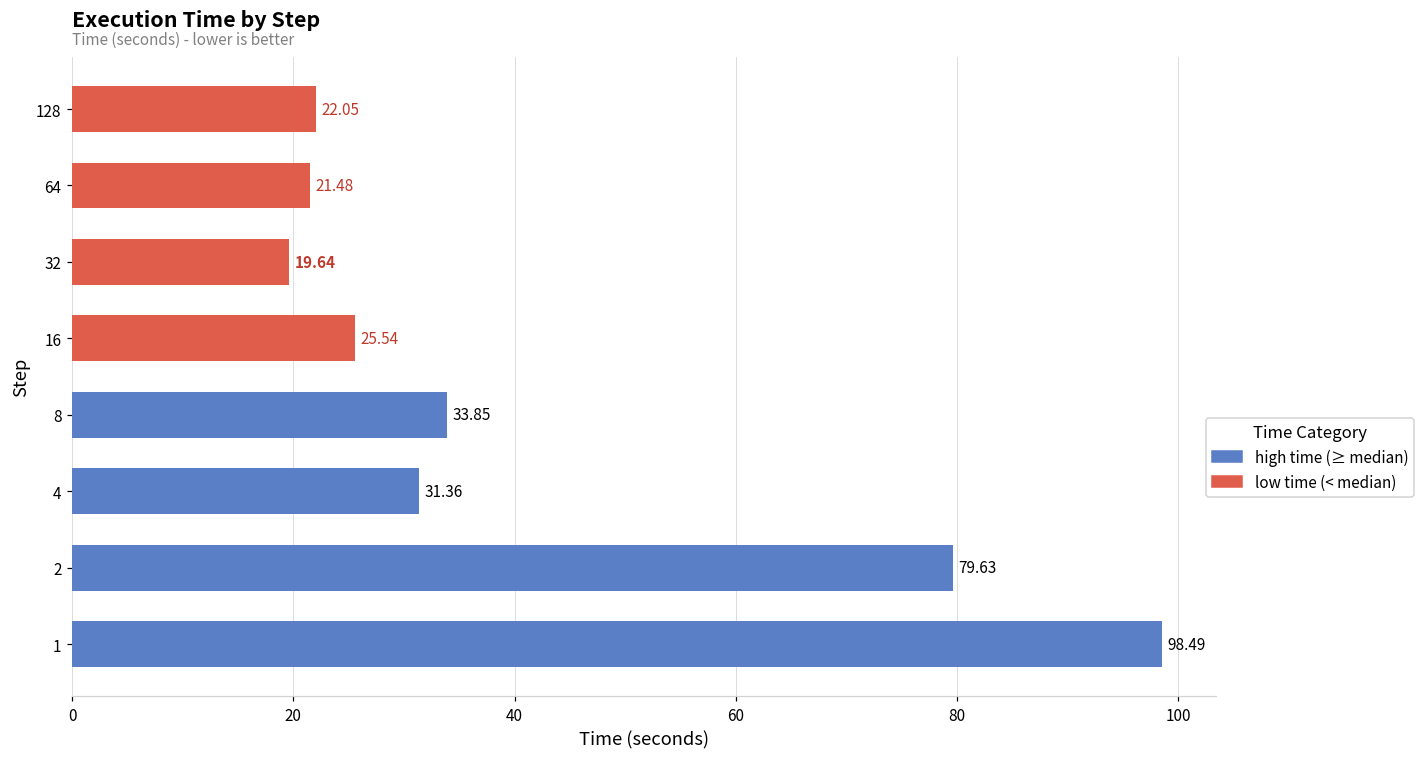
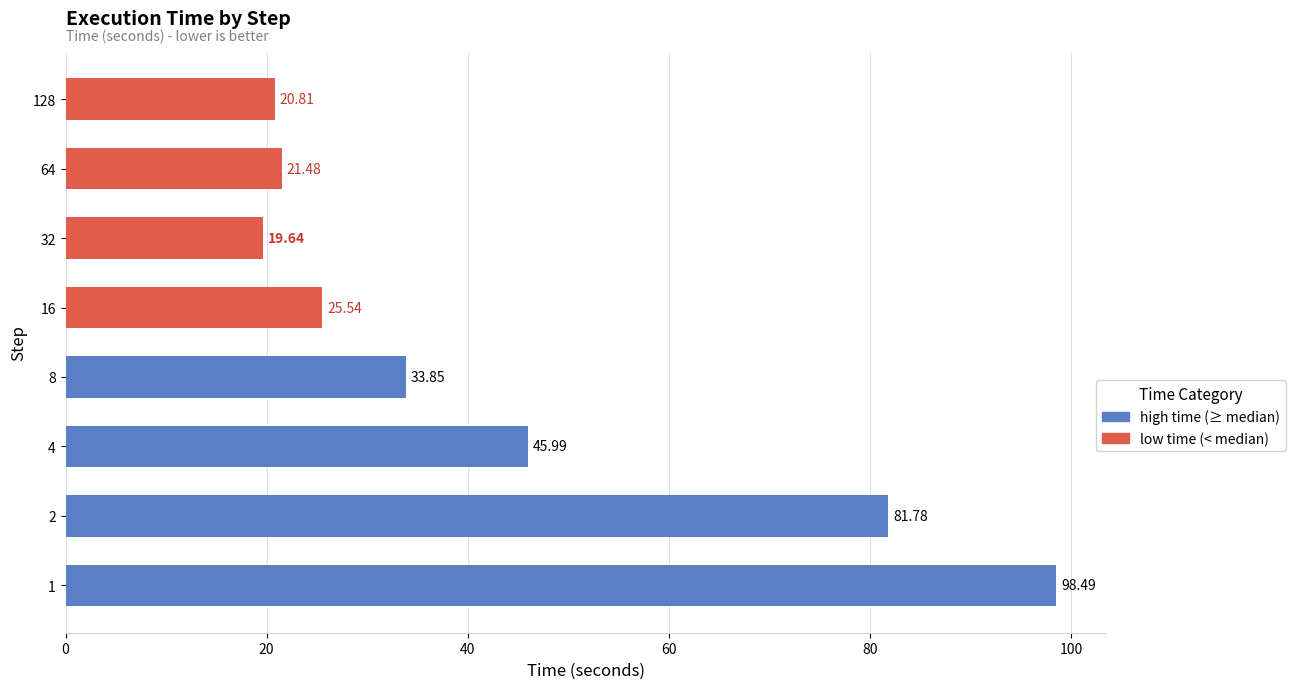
  {
-   "128": 22.05,
+   "128": 20.81,
    "64": 21.48,
    "32": 19.64,
    "16": 25.54,
    "8": 33.85,
-   "4": 31.36,
-   "2": 79.63,
+   "4": 45.99,
+   "2": 81.78,
    "1": 98.49
  }
